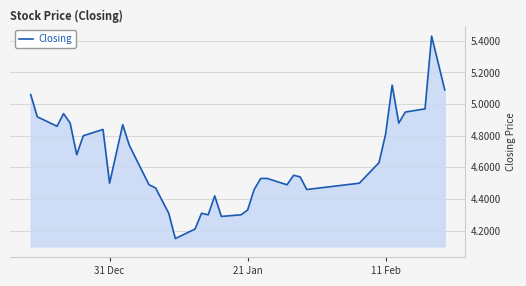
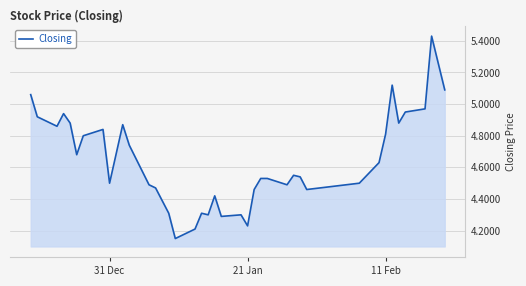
  {
    "31 Dec": 4.50,
-   "21 Jan": 4.33,
+   "21 Jan": 4.23,
    "11 Feb": 4.81
  }
